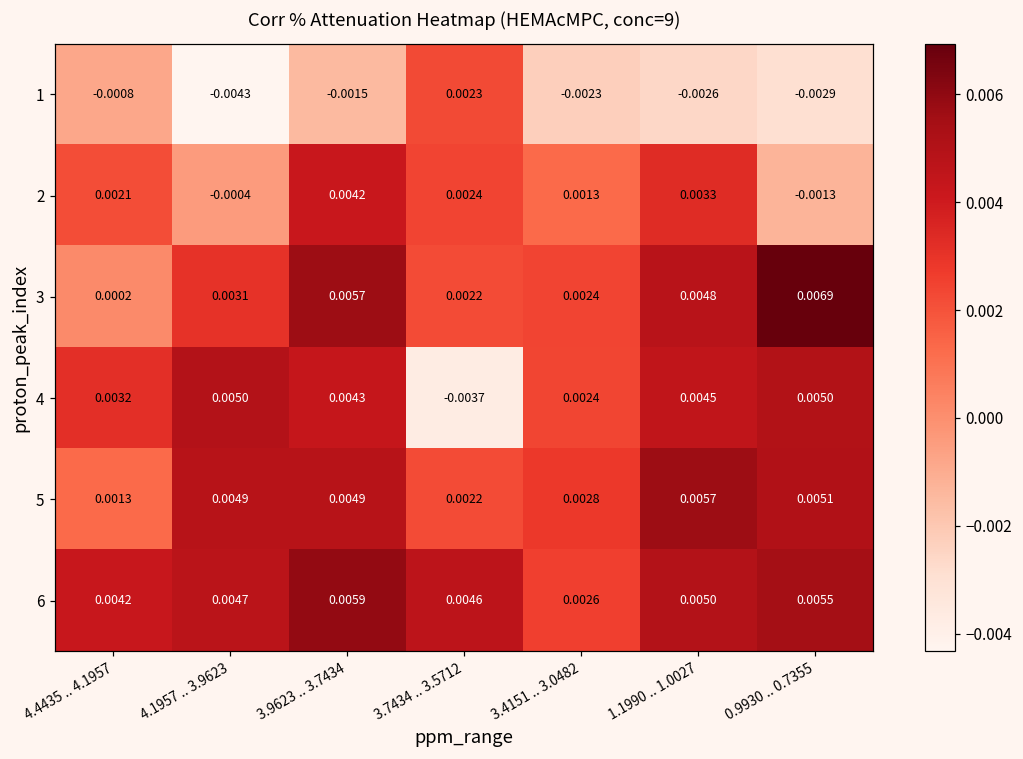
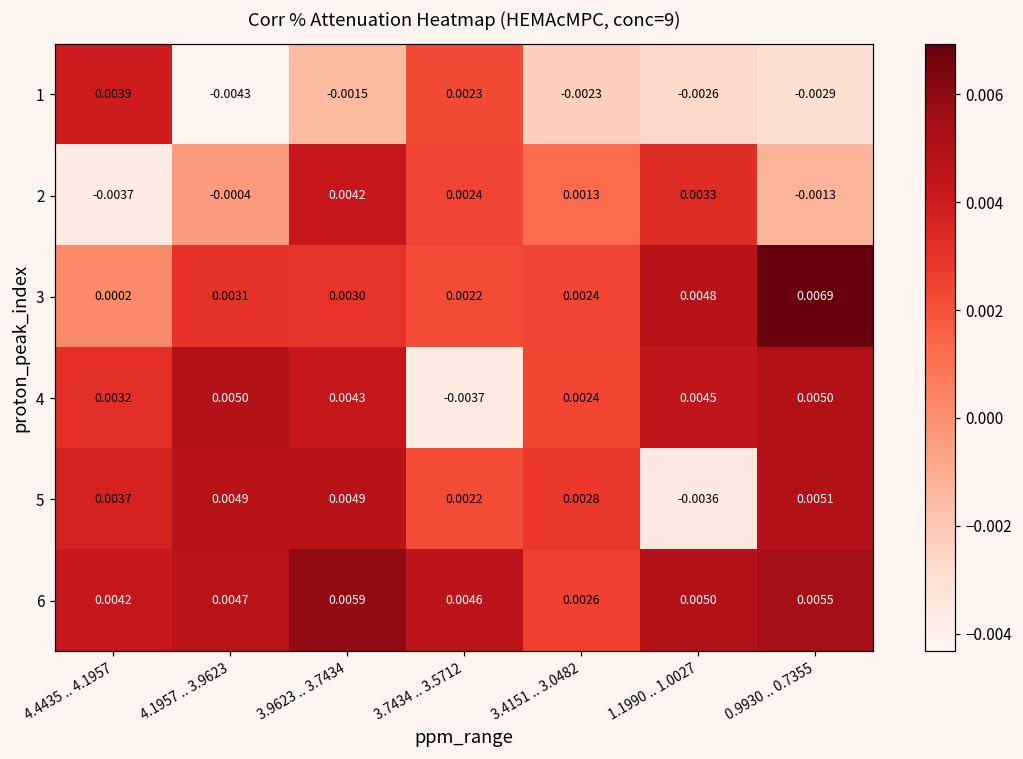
  {
    "1": {
-     "4.4435 .. 4.1957": -0.0008,
+     "4.4435 .. 4.1957": 0.0039,
      "4.1957 .. 3.9623": -0.0043,
      "3.9623 .. 3.7434": -0.0015,
      "3.7434 .. 3.5712": 0.0023,
      "3.4151 .. 3.0482": -0.0023,
      "1.1990 .. 1.0027": -0.0026,
      "0.9930 .. 0.7355": -0.0029
    },
    "2": {
-     "4.4435 .. 4.1957": 0.0021,
+     "4.4435 .. 4.1957": -0.0037,
      "4.1957 .. 3.9623": -0.0004,
      "3.9623 .. 3.7434": 0.0042,
      "3.7434 .. 3.5712": 0.0024,
      "3.4151 .. 3.0482": 0.0013,
      "1.1990 .. 1.0027": 0.0033,
      "0.9930 .. 0.7355": -0.0013
    },
    "3": {
      "4.4435 .. 4.1957": 0.0002,
      "4.1957 .. 3.9623": 0.0031,
-     "3.9623 .. 3.7434": 0.0057,
+     "3.9623 .. 3.7434": 0.0030,
      "3.7434 .. 3.5712": 0.0022,
      "3.4151 .. 3.0482": 0.0024,
      "1.1990 .. 1.0027": 0.0048,
      "0.9930 .. 0.7355": 0.0069
    },
    "4": {
      "4.4435 .. 4.1957": 0.0032,
      "4.1957 .. 3.9623": 0.0050,
      "3.9623 .. 3.7434": 0.0043,
      "3.7434 .. 3.5712": -0.0037,
      "3.4151 .. 3.0482": 0.0024,
      "1.1990 .. 1.0027": 0.0045,
      "0.9930 .. 0.7355": 0.0050
    },
    "5": {
-     "4.4435 .. 4.1957": 0.0013,
+     "4.4435 .. 4.1957": 0.0037,
      "4.1957 .. 3.9623": 0.0049,
      "3.9623 .. 3.7434": 0.0049,
      "3.7434 .. 3.5712": 0.0022,
      "3.4151 .. 3.0482": 0.0028,
-     "1.1990 .. 1.0027": 0.0057,
+     "1.1990 .. 1.0027": -0.0036,
      "0.9930 .. 0.7355": 0.0051
    },
    "6": {
      "4.4435 .. 4.1957": 0.0042,
      "4.1957 .. 3.9623": 0.0047,
      "3.9623 .. 3.7434": 0.0059,
      "3.7434 .. 3.5712": 0.0046,
      "3.4151 .. 3.0482": 0.0026,
      "1.1990 .. 1.0027": 0.0050,
      "0.9930 .. 0.7355": 0.0055
    }
  }
